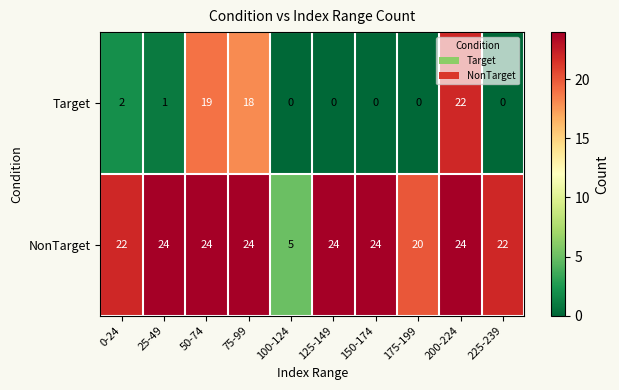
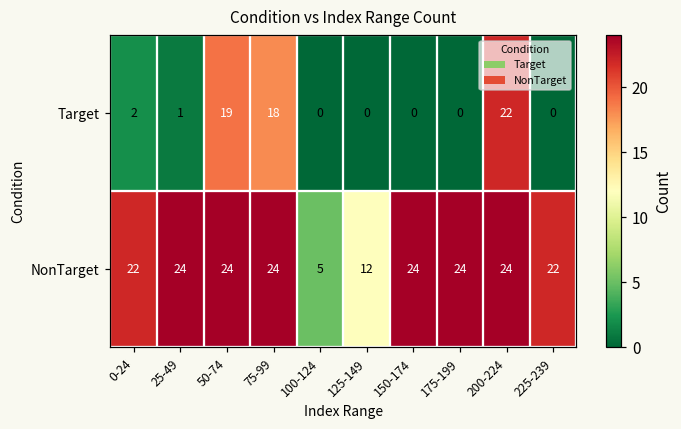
  {
    "Target": {
      "0-24": 2,
      "25-49": 1,
      "50-74": 19,
      "75-99": 18,
      "100-124": 0,
      "125-149": 0,
      "150-174": 0,
      "175-199": 0,
      "200-224": 22,
      "225-239": 0
    },
    "NonTarget": {
      "0-24": 22,
      "25-49": 24,
      "50-74": 24,
      "75-99": 24,
      "100-124": 5,
-     "125-149": 24,
+     "125-149": 12,
      "150-174": 24,
-     "175-199": 20,
+     "175-199": 24,
      "200-224": 24,
      "225-239": 22
    }
  }
